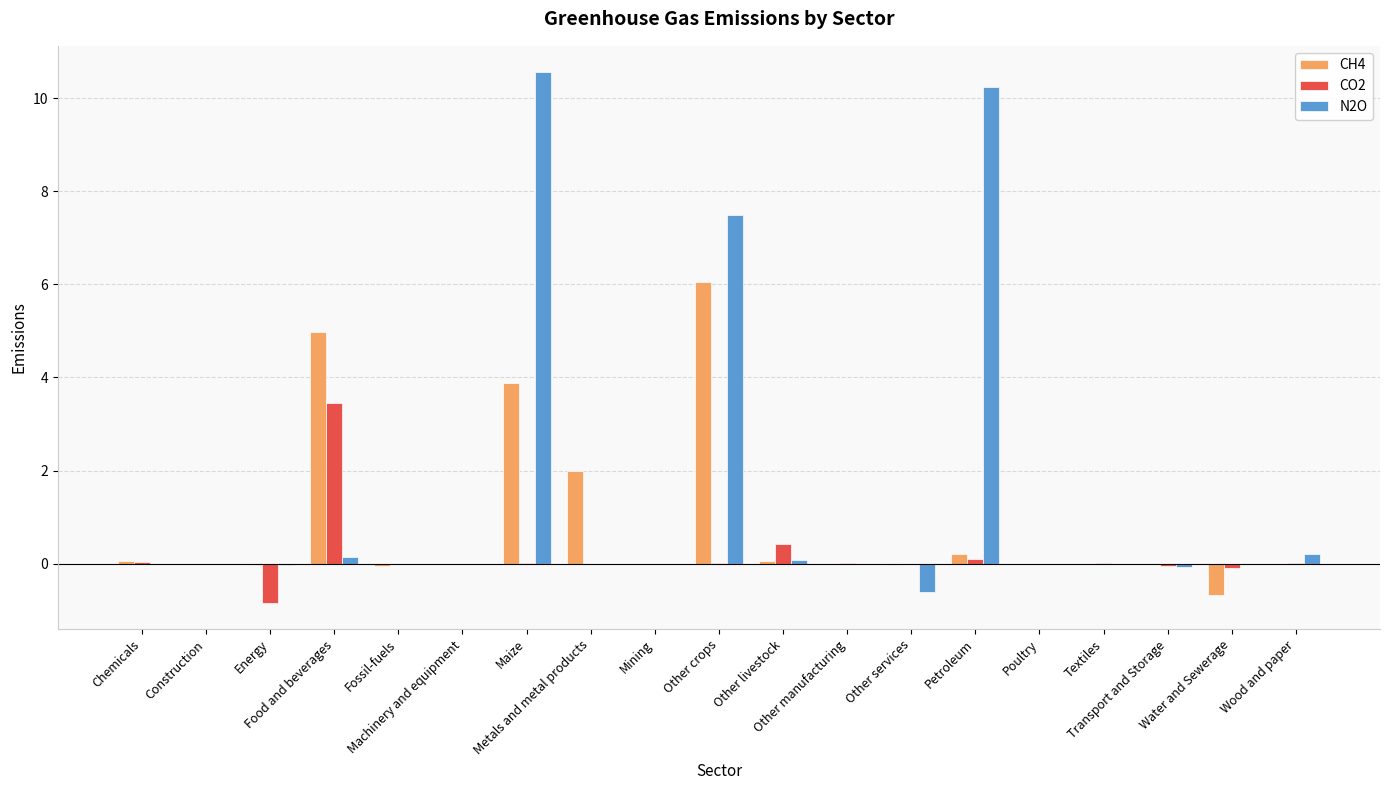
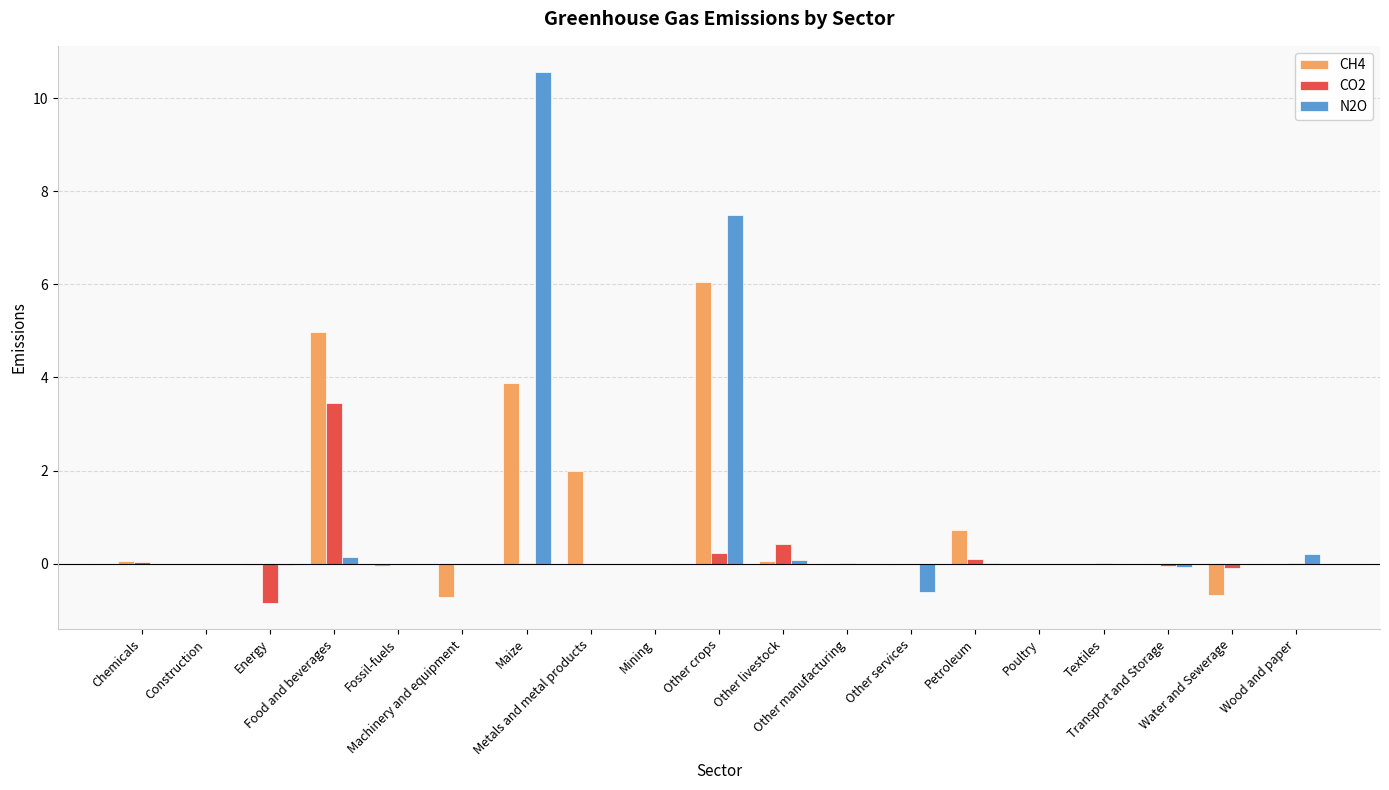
  {
    "CH4": {
      "Food and beverages": 5.0,
-     "Machinery and equipment": 0.0,
+     "Machinery and equipment": -0.7,
      "Maize": 3.9,
      "Metals and metal products": 2.0,
      "Other crops": 6.0,
      "Other livestock": 0.1,
-     "Petroleum": 0.2,
+     "Petroleum": 0.7,
      "Water and Sewerage": -0.7
    },
    "CO2": {
      "Energy": -0.8,
      "Food and beverages": 3.4,
-     "Other crops": 0.0,
+     "Other crops": 0.2,
      "Other livestock": 0.4,
      "Petroleum": 0.1,
      "Water and Sewerage": -0.1
    },
    "N2O": {
      "Food and beverages": 0.1,
      "Maize": 10.6,
      "Other crops": 7.5,
      "Other livestock": 0.1,
      "Other services": -0.6,
-     "Petroleum": 10.2,
+     "Petroleum": 0.0,
      "Transport and Storage": -0.1,
      "Wood and paper": 0.2
    }
  }
